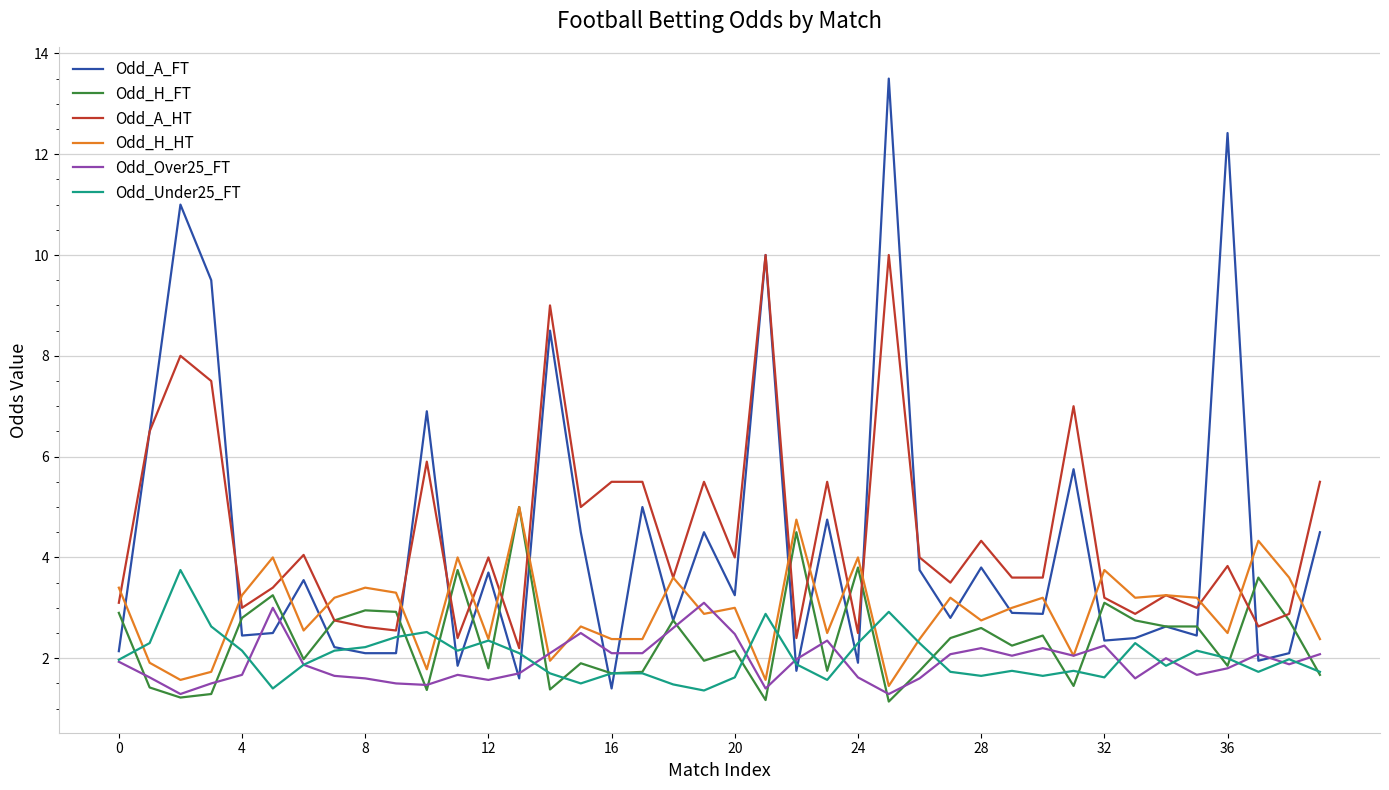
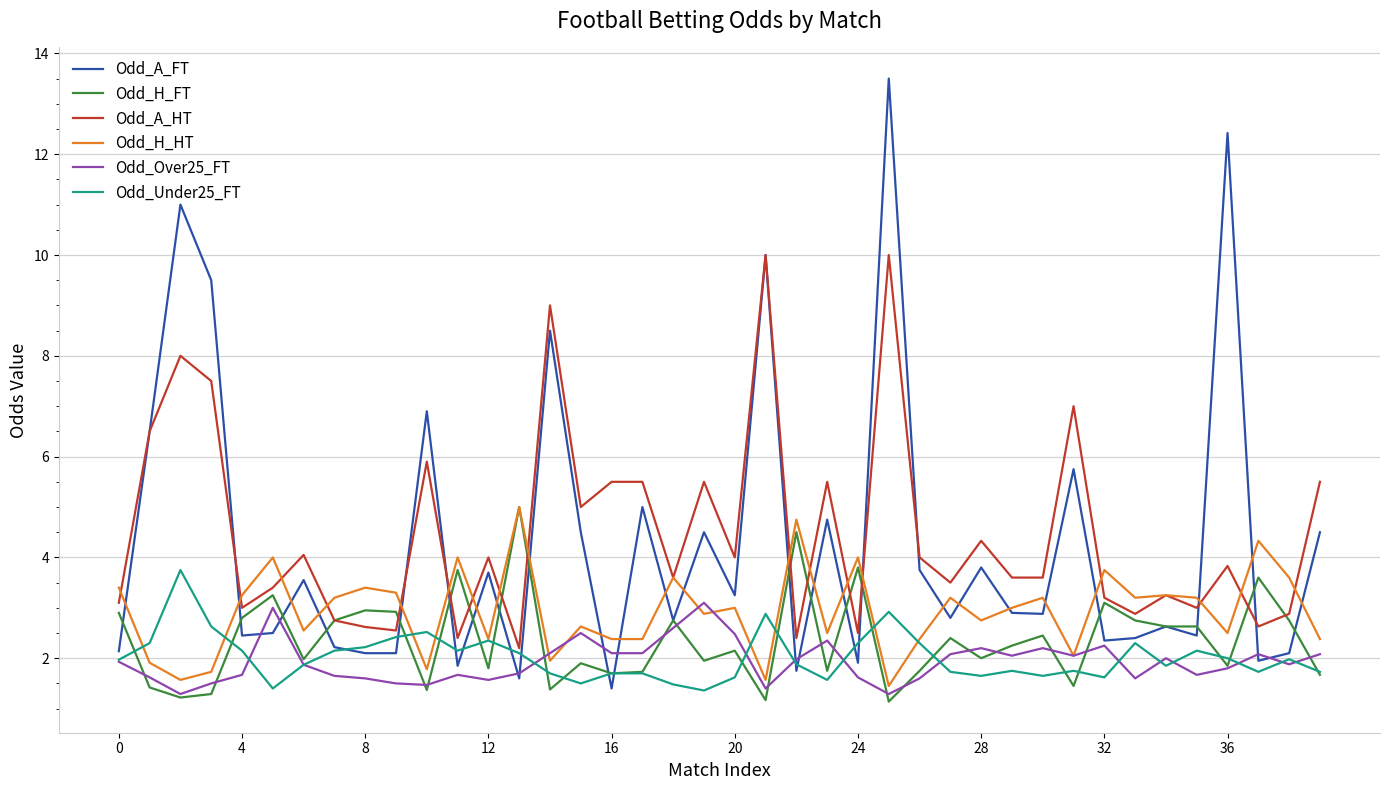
  {
    "Odd_A_FT": {
      "0": 2.1,
      "4": 2.5,
      "8": 2.1,
      "12": 3.7,
      "16": 1.4,
      "20": 3.3,
      "24": 1.9,
      "28": 3.8,
      "32": 2.4,
      "36": 12.4
    },
    "Odd_H_FT": {
      "0": 2.9,
      "4": 2.8,
      "8": 3.0,
      "12": 1.8,
      "20": 2.2,
      "24": 3.8,
-     "28": 2.6,
+     "28": 2.0,
      "32": 3.1
    },
    "Odd_A_HT": {
      "0": 3.1,
      "4": 3.0,
      "8": 2.6,
      "12": 4.0,
      "16": 5.5,
      "20": 4.0,
      "24": 2.5,
      "28": 4.3,
      "32": 3.2,
      "36": 3.8
    },
    "Odd_H_HT": {
      "0": 3.4,
      "4": 3.3,
      "8": 3.4,
      "16": 2.4,
      "20": 3.0,
      "24": 4.0,
      "28": 2.8,
      "32": 3.8,
      "36": 2.5
    },
    "Odd_Over25_FT": {
      "4": 1.7,
      "8": 1.6,
      "12": 1.6,
      "16": 2.1,
      "20": 2.5,
      "24": 1.6,
      "28": 2.2,
      "32": 2.3
    },
    "Odd_Under25_FT": {
      "4": 2.2,
      "8": 2.2,
      "20": 1.6,
      "24": 2.3,
      "28": 1.7,
      "32": 1.6,
      "36": 2.0
    }
  }
